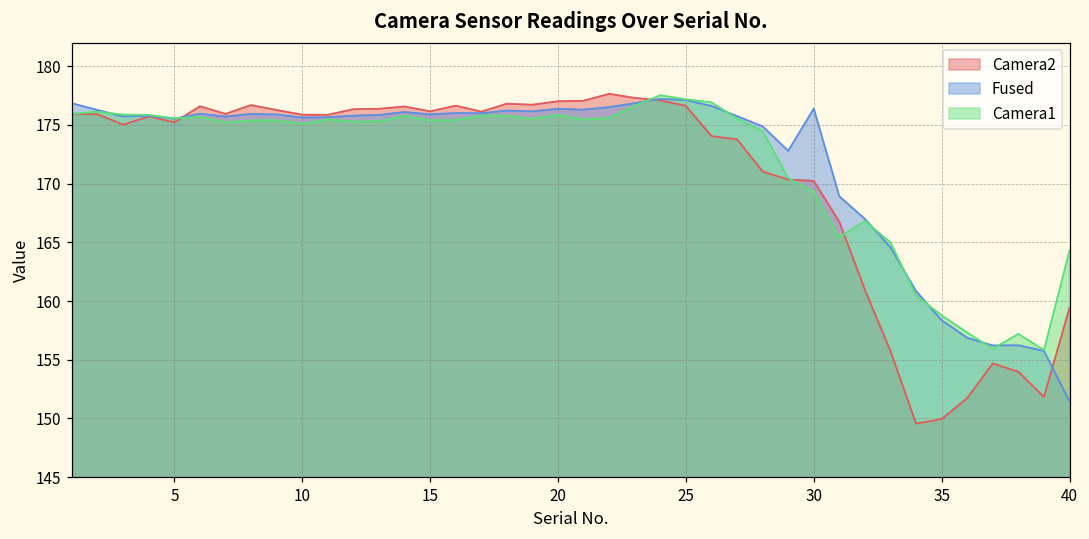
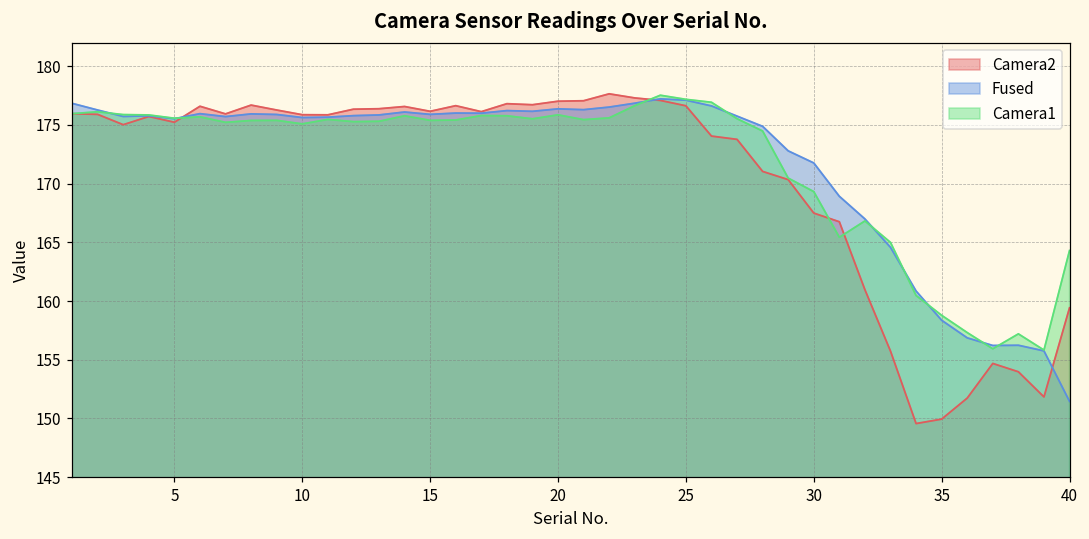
  {
    "Camera2": {
      "5": 175.2,
      "10": 175.9,
      "15": 176.2,
      "20": 177.0,
      "25": 176.6,
-     "30": 170.2,
+     "30": 167.5,
      "35": 149.9,
      "40": 159.4
    },
    "Fused": {
      "10": 175.6,
      "15": 175.9,
      "20": 176.4,
-     "30": 176.4,
+     "30": 171.8,
      "35": 158.4,
      "40": 151.5
    },
    "Camera1": {
      "10": 175.1,
      "15": 175.4,
      "20": 175.9,
      "30": 169.3,
      "35": 158.8,
      "40": 164.3
    }
  }
